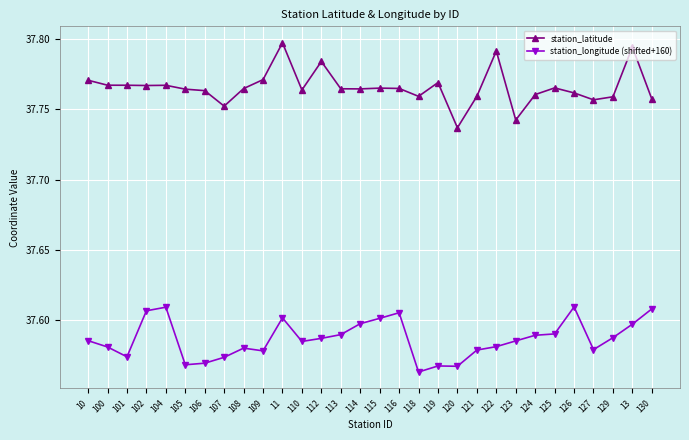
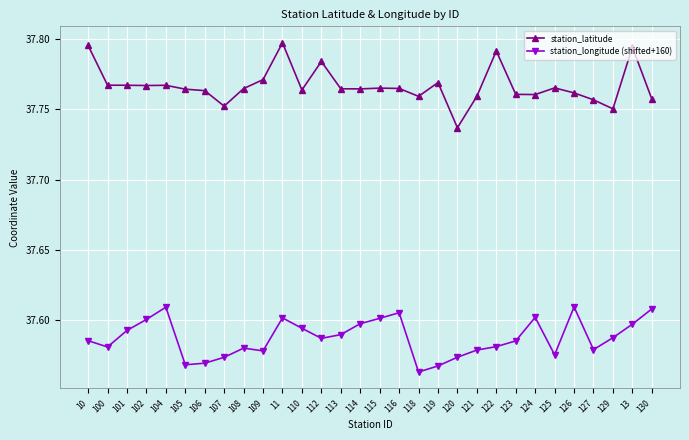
  {
    "station_latitude": {
-     "10": 37.771,
+     "10": 37.795,
      "100": 37.767,
      "101": 37.767,
      "102": 37.767,
      "104": 37.767,
      "105": 37.764,
      "106": 37.763,
      "107": 37.752,
      "108": 37.765,
      "109": 37.771,
      "11": 37.797,
      "110": 37.764,
      "112": 37.784,
      "113": 37.765,
      "114": 37.764,
      "115": 37.765,
      "116": 37.765,
      "118": 37.759,
      "119": 37.769,
      "120": 37.737,
      "121": 37.759,
      "122": 37.791,
-     "123": 37.742,
+     "123": 37.761,
      "124": 37.760,
      "125": 37.765,
      "126": 37.762,
      "127": 37.757,
-     "129": 37.759,
+     "129": 37.750,
      "130": 37.757
    },
    "station_longitude (shifted+160)": {
      "10": 37.585,
      "100": 37.581,
-     "101": 37.574,
-     "102": 37.607,
+     "101": 37.593,
+     "102": 37.600,
      "104": 37.609,
      "105": 37.568,
      "106": 37.569,
      "107": 37.574,
      "108": 37.580,
      "109": 37.578,
      "11": 37.602,
-     "110": 37.585,
+     "110": 37.594,
      "112": 37.587,
      "113": 37.590,
      "114": 37.597,
      "115": 37.601,
      "116": 37.605,
      "118": 37.563,
      "119": 37.567,
-     "120": 37.567,
+     "120": 37.574,
      "121": 37.579,
      "122": 37.581,
      "123": 37.585,
-     "124": 37.589,
-     "125": 37.590,
+     "124": 37.602,
+     "125": 37.575,
      "126": 37.609,
      "127": 37.579,
      "129": 37.587,
      "13": 37.597,
      "130": 37.608
    }
  }
